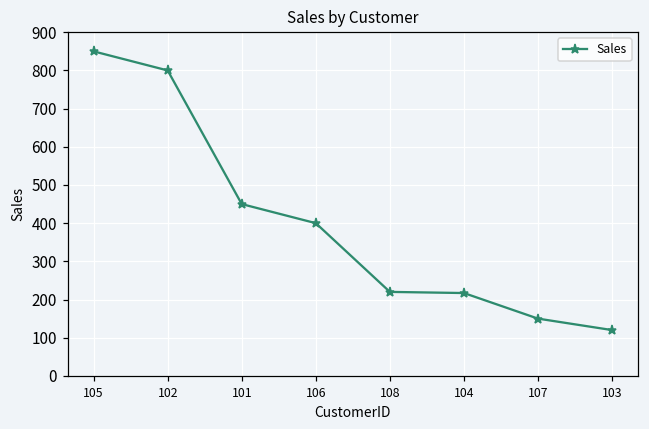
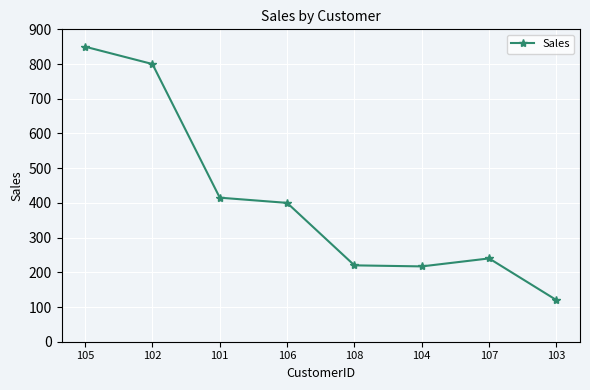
  {
    "105": 850,
    "102": 800,
-   "101": 450,
+   "101": 420,
    "106": 400,
    "108": 220,
    "104": 220,
-   "107": 150,
+   "107": 240,
    "103": 120
  }
